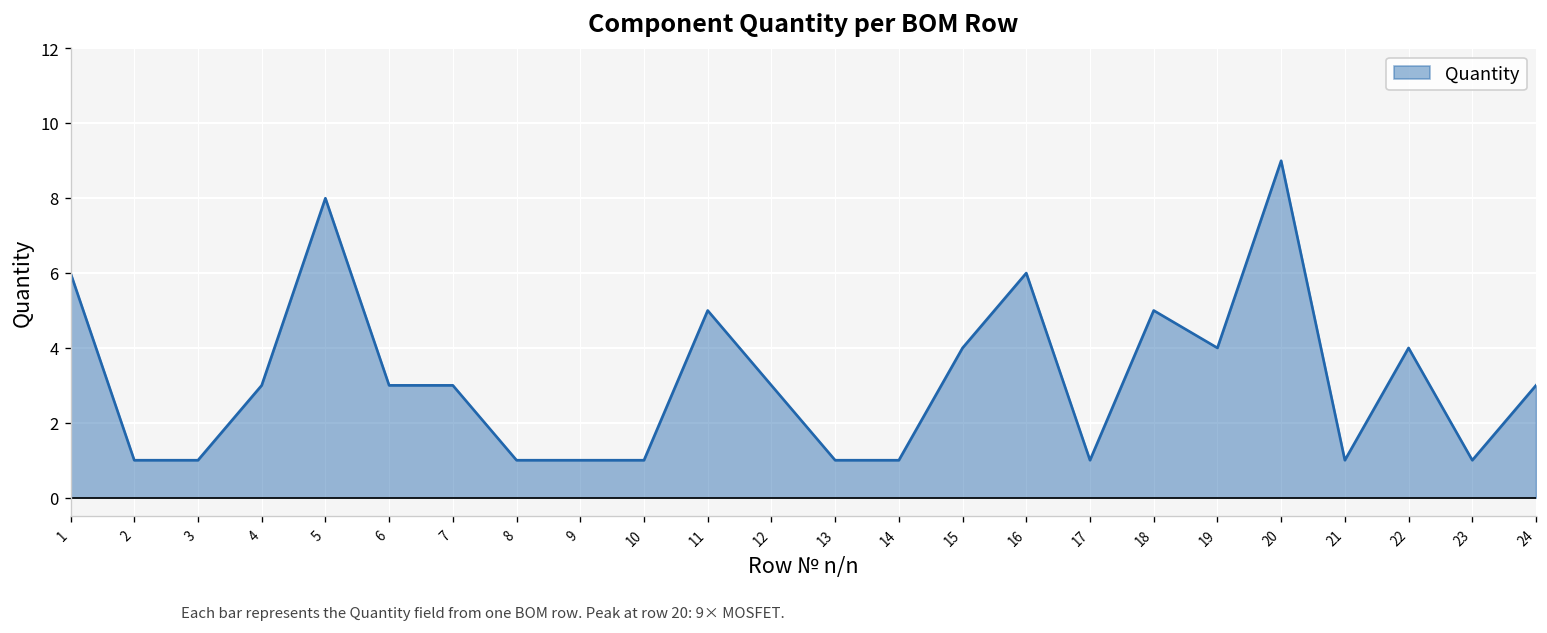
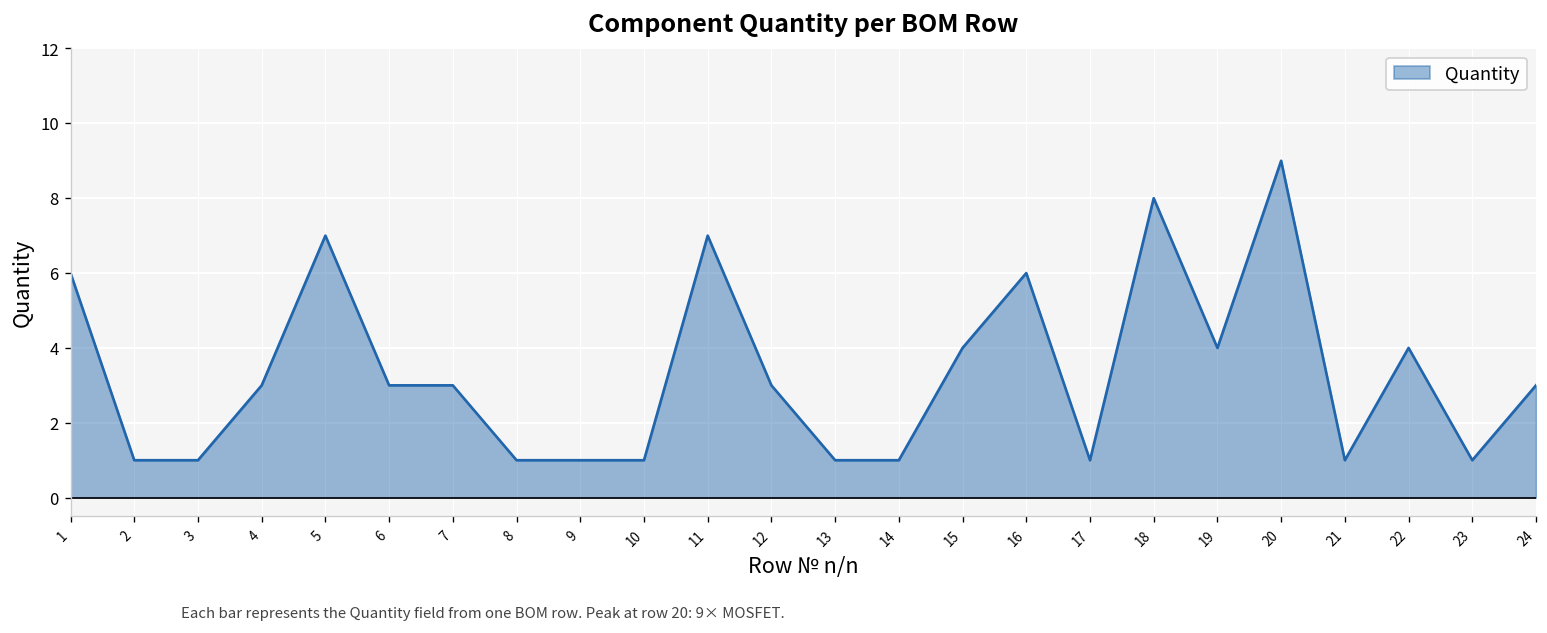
  {
    "1": 6,
    "2": 1,
    "3": 1,
    "4": 3,
-   "5": 8,
+   "5": 7,
    "6": 3,
    "7": 3,
    "8": 1,
    "9": 1,
    "10": 1,
-   "11": 5,
+   "11": 7,
    "12": 3,
    "13": 1,
    "14": 1,
    "15": 4,
    "16": 6,
    "17": 1,
-   "18": 5,
+   "18": 8,
    "19": 4,
    "20": 9,
    "21": 1,
    "22": 4,
    "23": 1,
    "24": 3
  }
